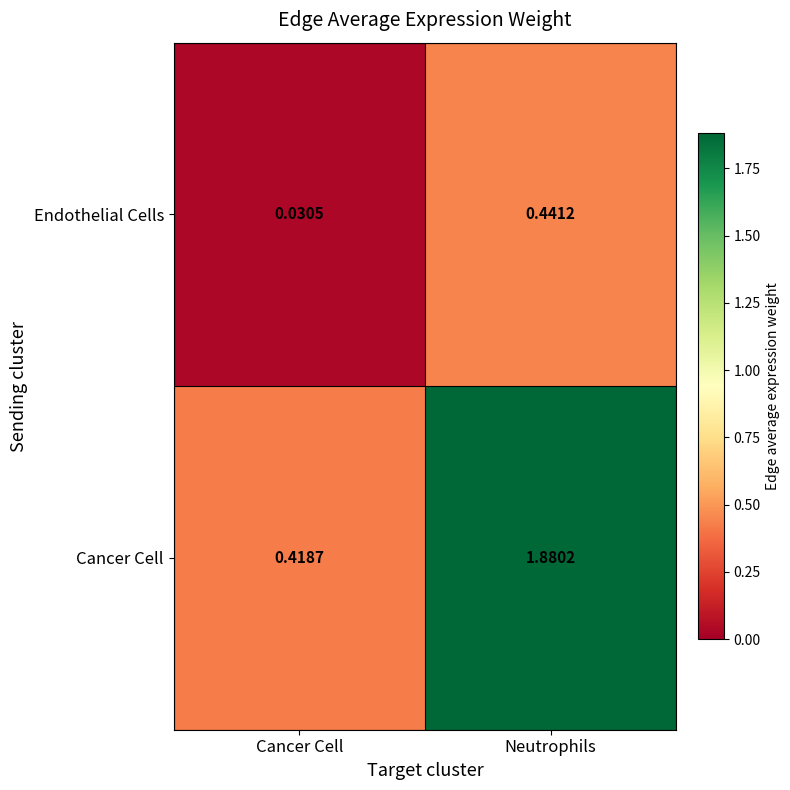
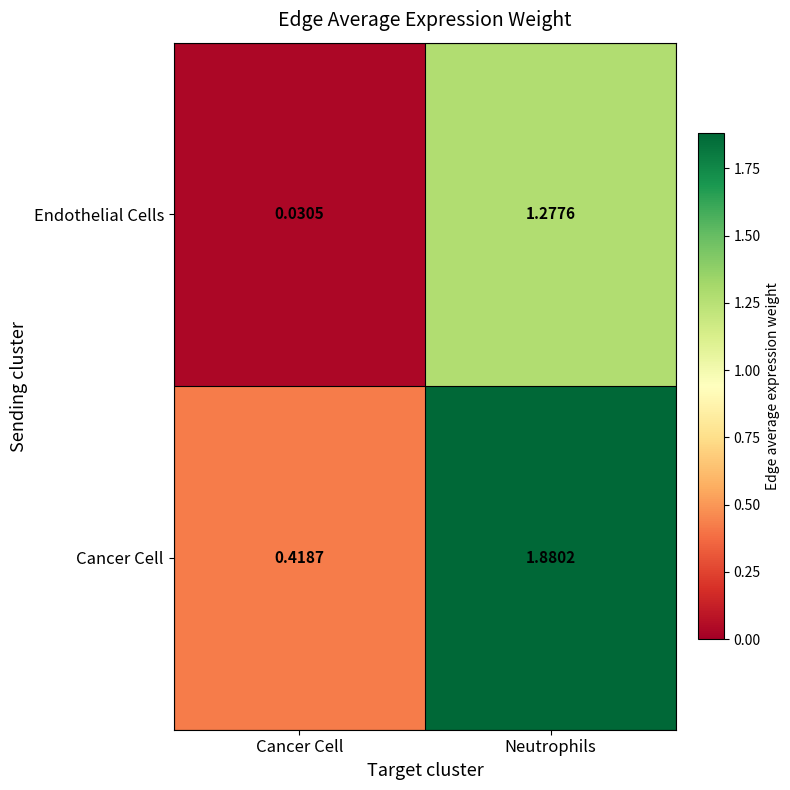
  {
    "Endothelial Cells": {
      "Cancer Cell": 0.0305,
-     "Neutrophils": 0.4412
+     "Neutrophils": 1.2776
    },
    "Cancer Cell": {
      "Cancer Cell": 0.4187,
      "Neutrophils": 1.8802
    }
  }
